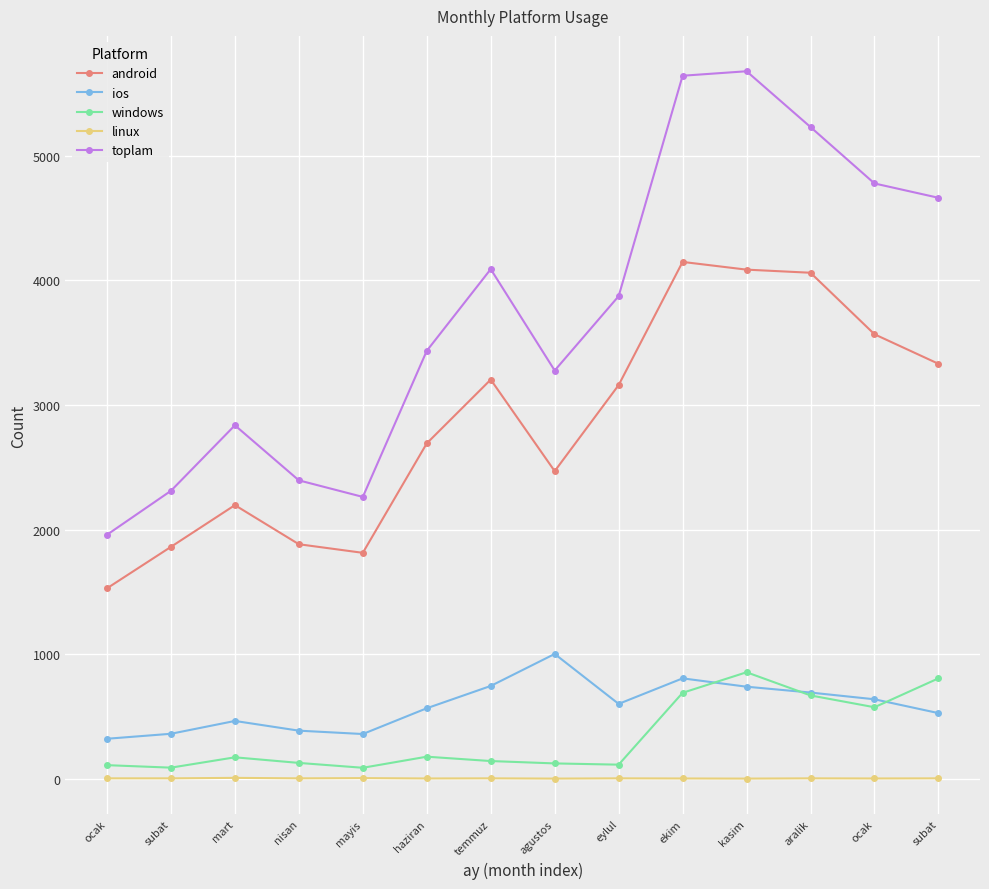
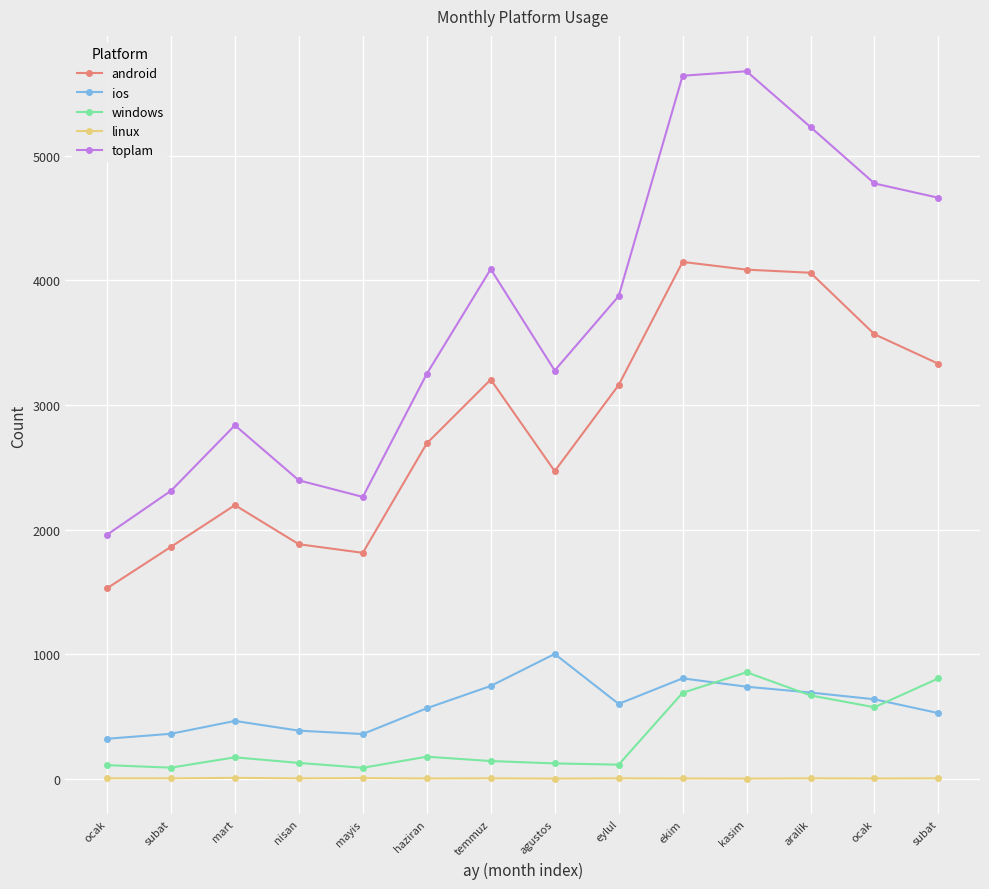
  {
    "android": {
      "mart": 2200,
      "nisan": 1880,
      "mayis": 1810,
      "haziran": 2690,
      "temmuz": 3200,
      "agustos": 2470,
      "eylul": 3160,
      "ekim": 4150,
      "kasim": 4090,
      "aralik": 4060
    },
    "ios": {
      "mart": 460,
      "nisan": 390,
      "mayis": 360,
      "haziran": 570,
      "temmuz": 740,
      "agustos": 1000,
      "eylul": 600,
      "ekim": 810,
      "kasim": 740,
      "aralik": 690
    },
    "windows": {
      "mart": 170,
      "nisan": 130,
      "mayis": 90,
      "haziran": 180,
      "temmuz": 140,
      "agustos": 120,
      "eylul": 110,
      "ekim": 690,
      "kasim": 850,
      "aralik": 670
    },
    "linux": {
      "mart": 10,
      "nisan": 0,
      "mayis": 0,
      "haziran": 0,
      "temmuz": 0,
      "agustos": 0,
      "eylul": 0,
      "ekim": 0,
      "kasim": 0,
      "aralik": 0
    },
    "toplam": {
      "mart": 2840,
      "nisan": 2400,
      "mayis": 2260,
-     "haziran": 3440,
+     "haziran": 3250,
      "temmuz": 4090,
      "agustos": 3280,
      "eylul": 3870,
      "ekim": 5640,
      "kasim": 5680,
      "aralik": 5230
    }
  }
